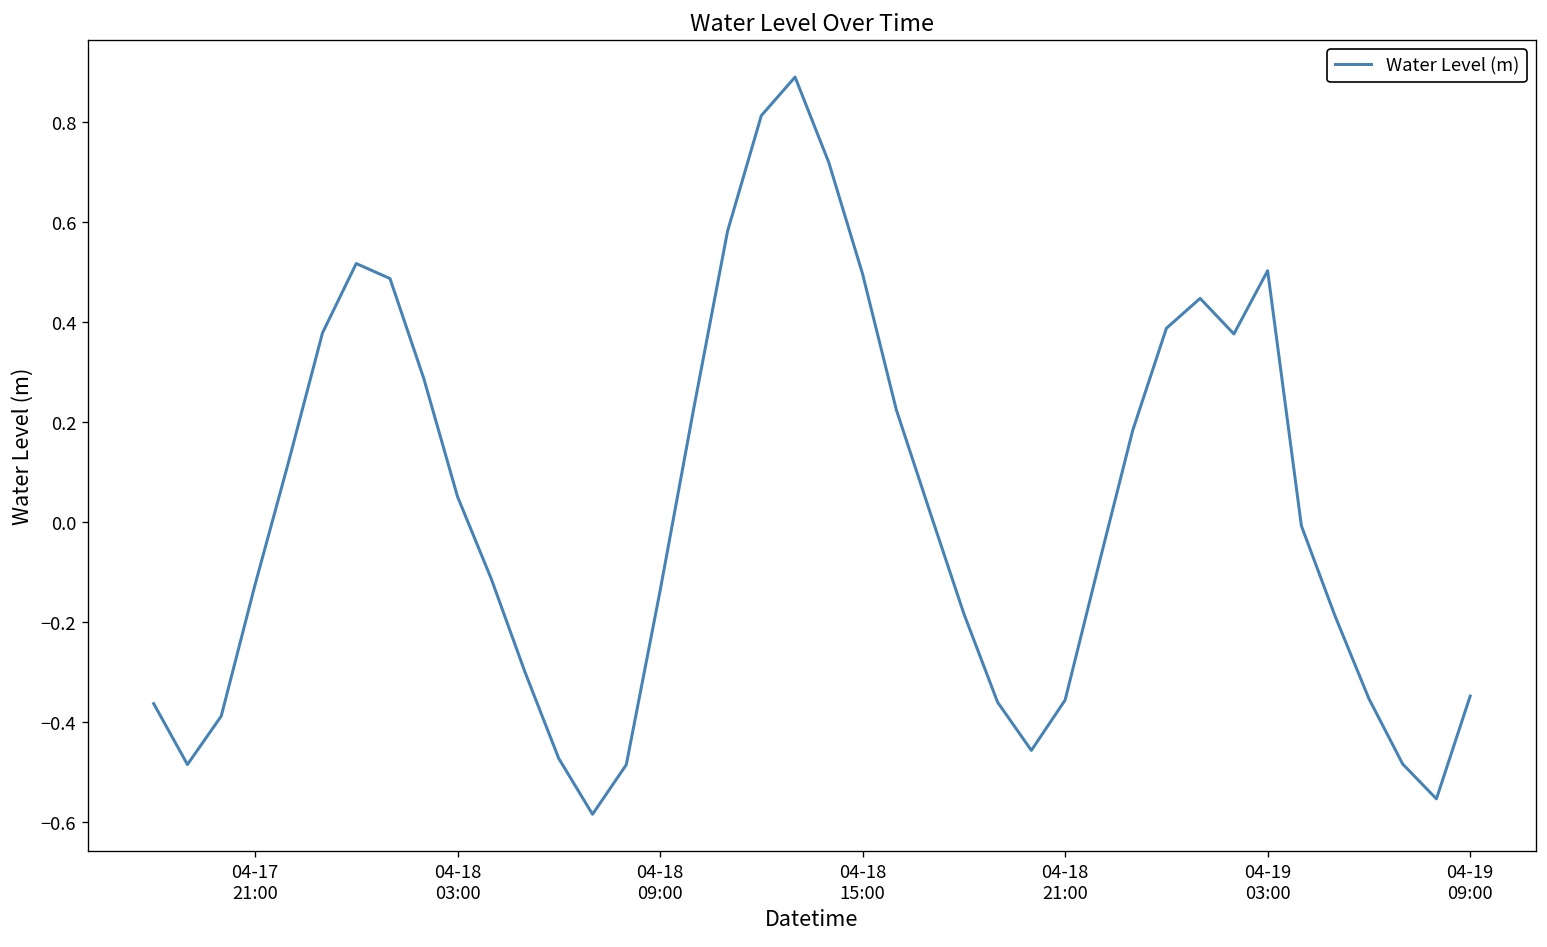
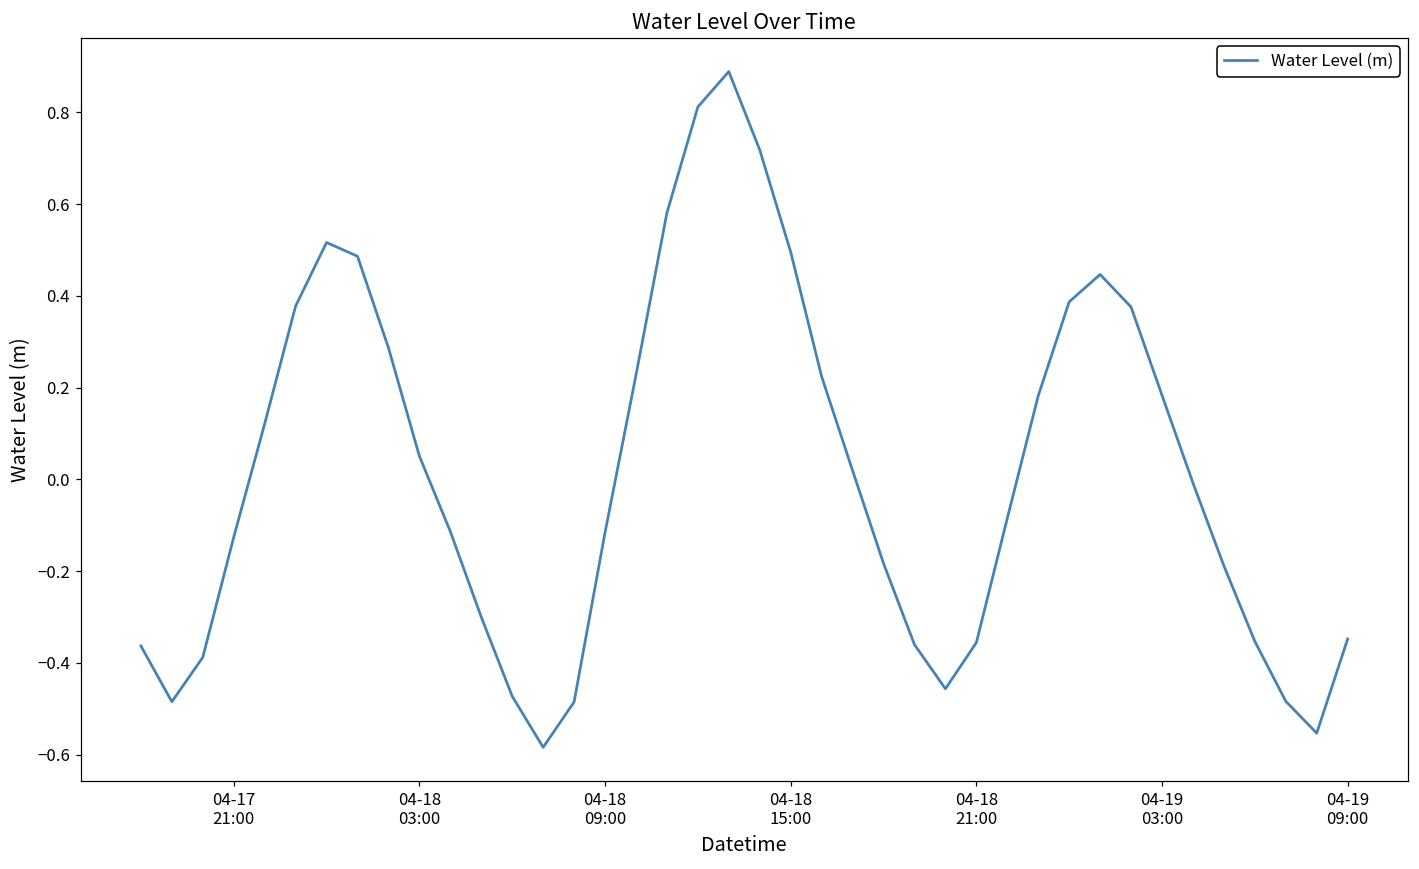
  {
    "04-17 21:00": -0.13,
    "04-18 03:00": 0.05,
-   "04-18 09:00": -0.14,
+   "04-18 09:00": -0.12,
    "04-18 15:00": 0.50,
    "04-18 21:00": -0.36,
-   "04-19 03:00": 0.50,
+   "04-19 03:00": 0.18,
    "04-19 09:00": -0.35
  }
